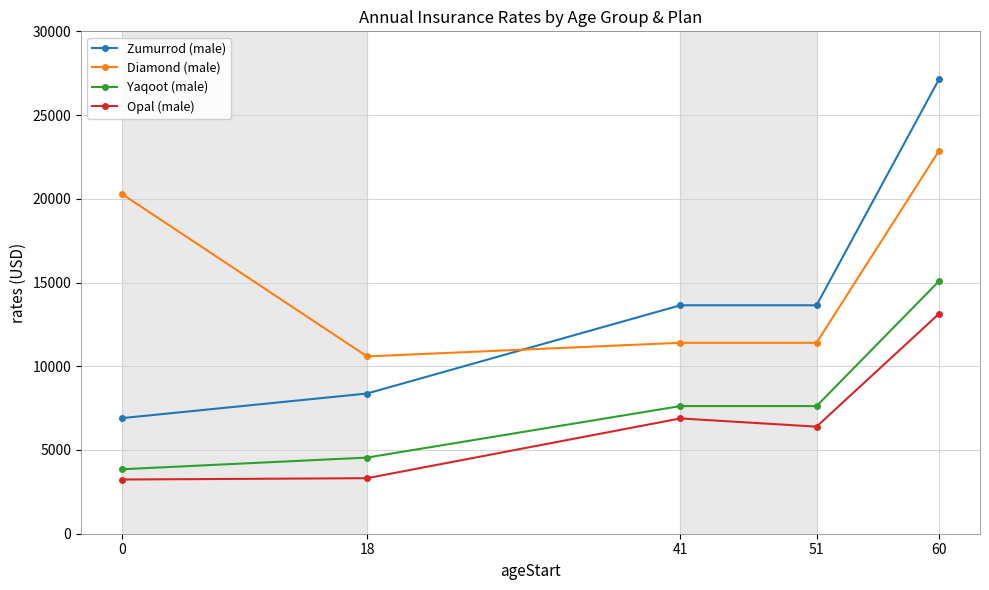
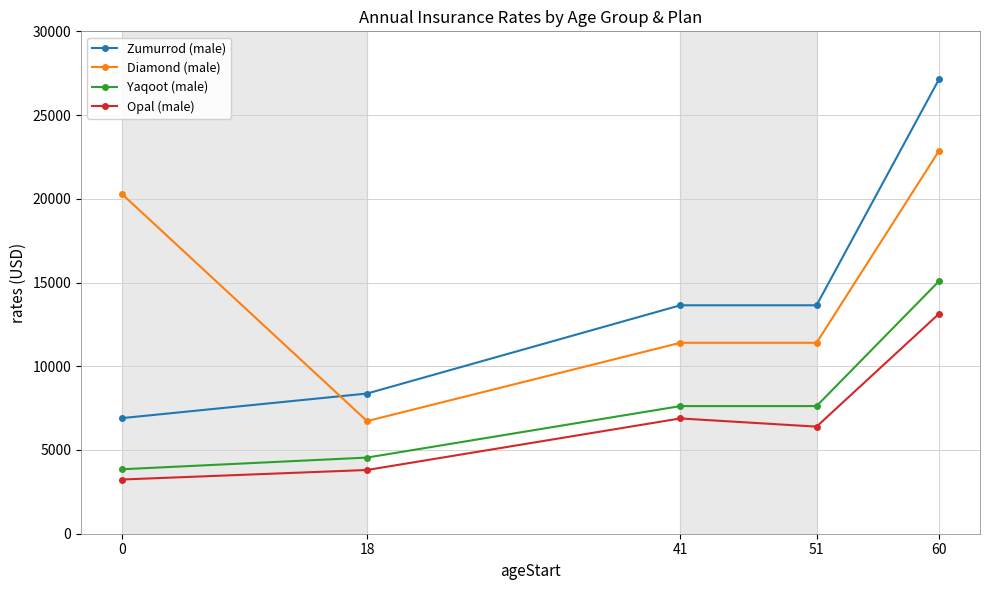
  {
    "Zumurrod (male)": {
      "0": 6900,
      "18": 8400,
      "41": 13600,
      "51": 13600,
      "60": 27200
    },
    "Diamond (male)": {
      "0": 20300,
-     "18": 10600,
+     "18": 6700,
      "41": 11400,
      "51": 11400,
      "60": 22900
    },
    "Yaqoot (male)": {
      "0": 3800,
      "18": 4500,
      "41": 7600,
      "51": 7600,
      "60": 15100
    },
    "Opal (male)": {
      "0": 3200,
-     "18": 3300,
+     "18": 3800,
      "41": 6900,
      "51": 6400,
      "60": 13100
    }
  }
